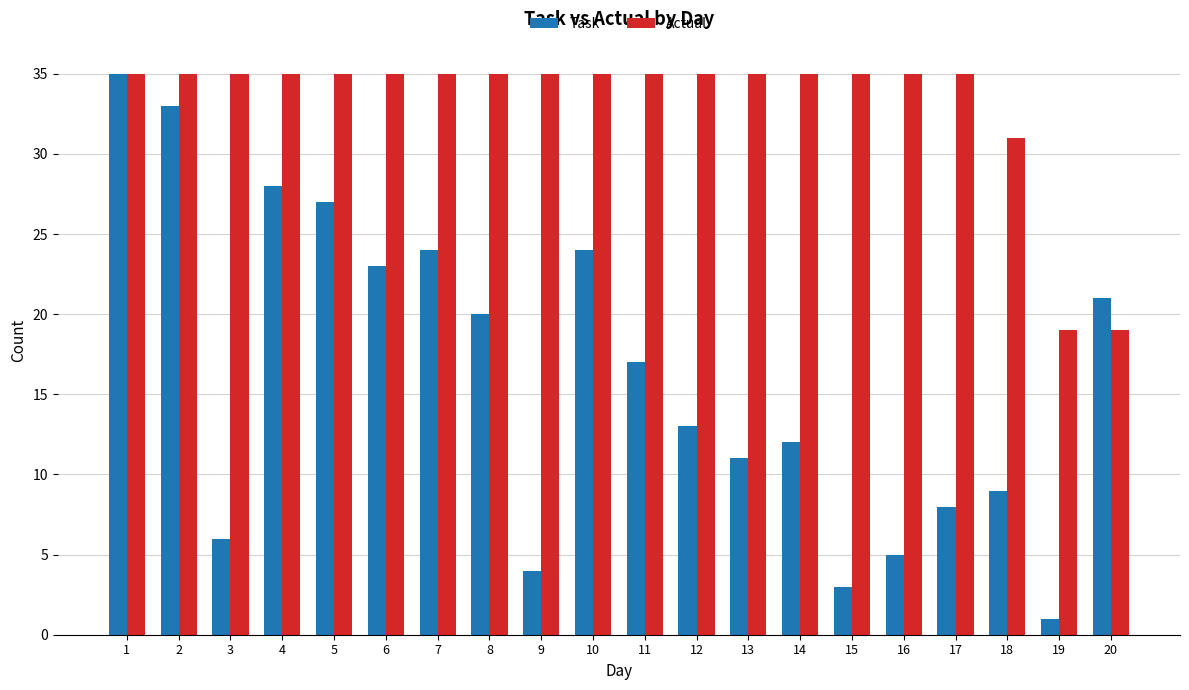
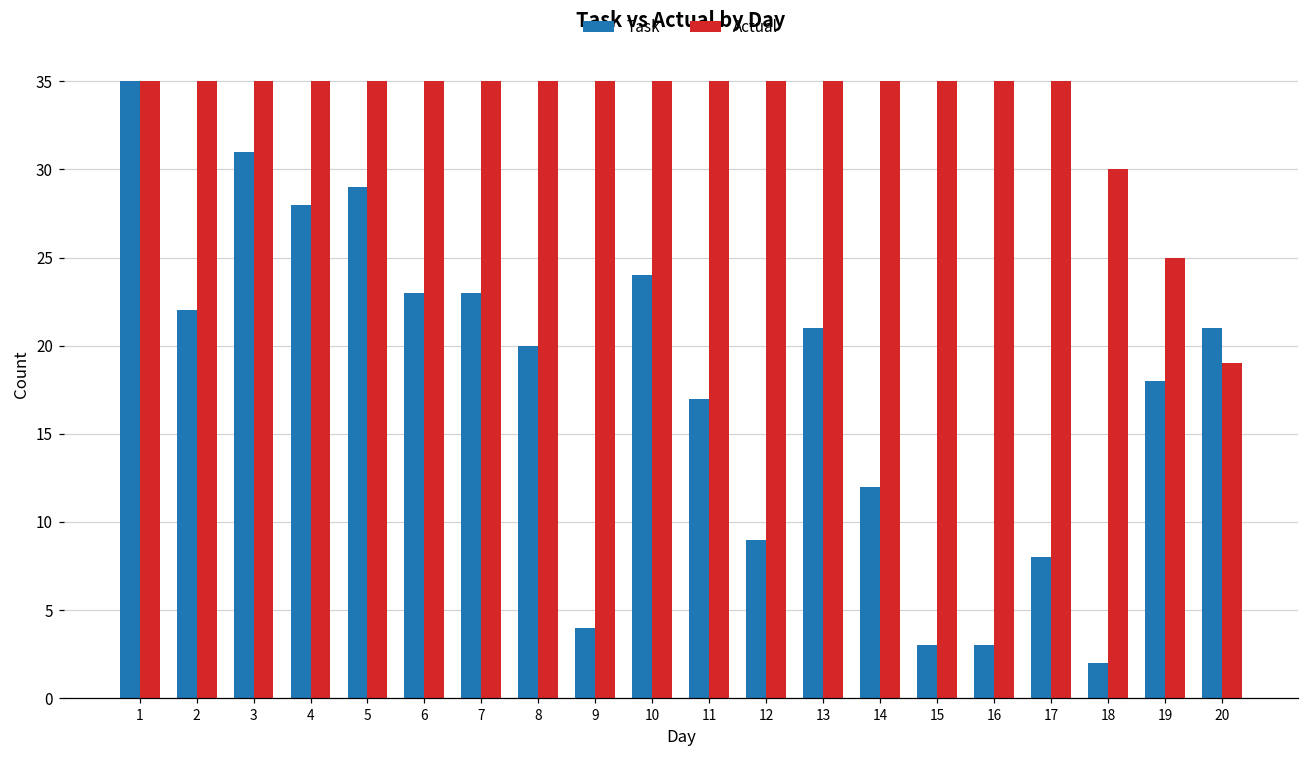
  {
    "Task": {
      "1": 35,
-     "2": 33,
-     "3": 6,
+     "2": 22,
+     "3": 31,
      "4": 28,
-     "5": 27,
+     "5": 29,
      "6": 23,
-     "7": 24,
+     "7": 23,
      "8": 20,
      "9": 4,
      "10": 24,
      "11": 17,
-     "12": 13,
-     "13": 11,
+     "12": 9,
+     "13": 21,
      "14": 12,
      "15": 3,
-     "16": 5,
+     "16": 3,
      "17": 8,
-     "18": 9,
-     "19": 1,
+     "18": 2,
+     "19": 18,
      "20": 21
    },
    "Actual": {
      "1": 35,
      "2": 35,
      "3": 35,
      "4": 35,
      "5": 35,
      "6": 35,
      "7": 35,
      "8": 35,
      "9": 35,
      "10": 35,
      "11": 35,
      "12": 35,
      "13": 35,
      "14": 35,
      "15": 35,
      "16": 35,
      "17": 35,
-     "18": 31,
-     "19": 19,
+     "18": 30,
+     "19": 25,
      "20": 19
    }
  }
